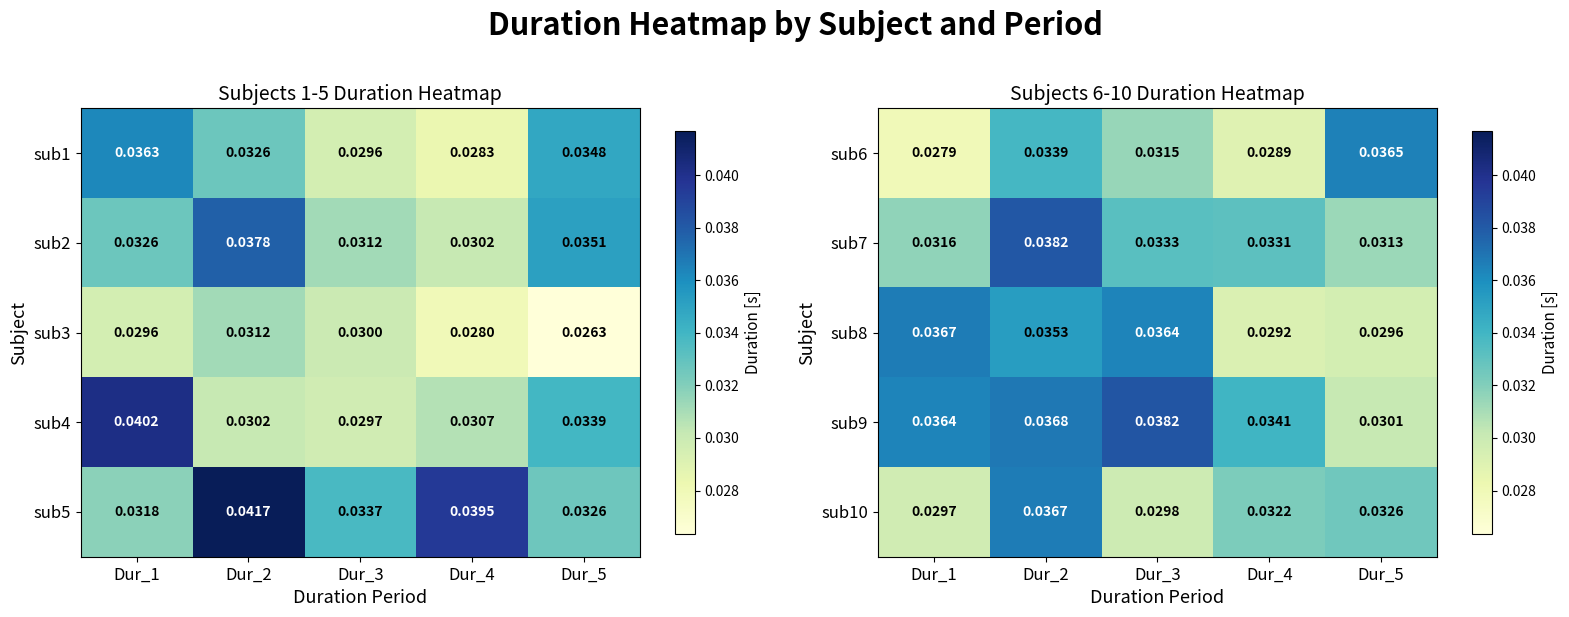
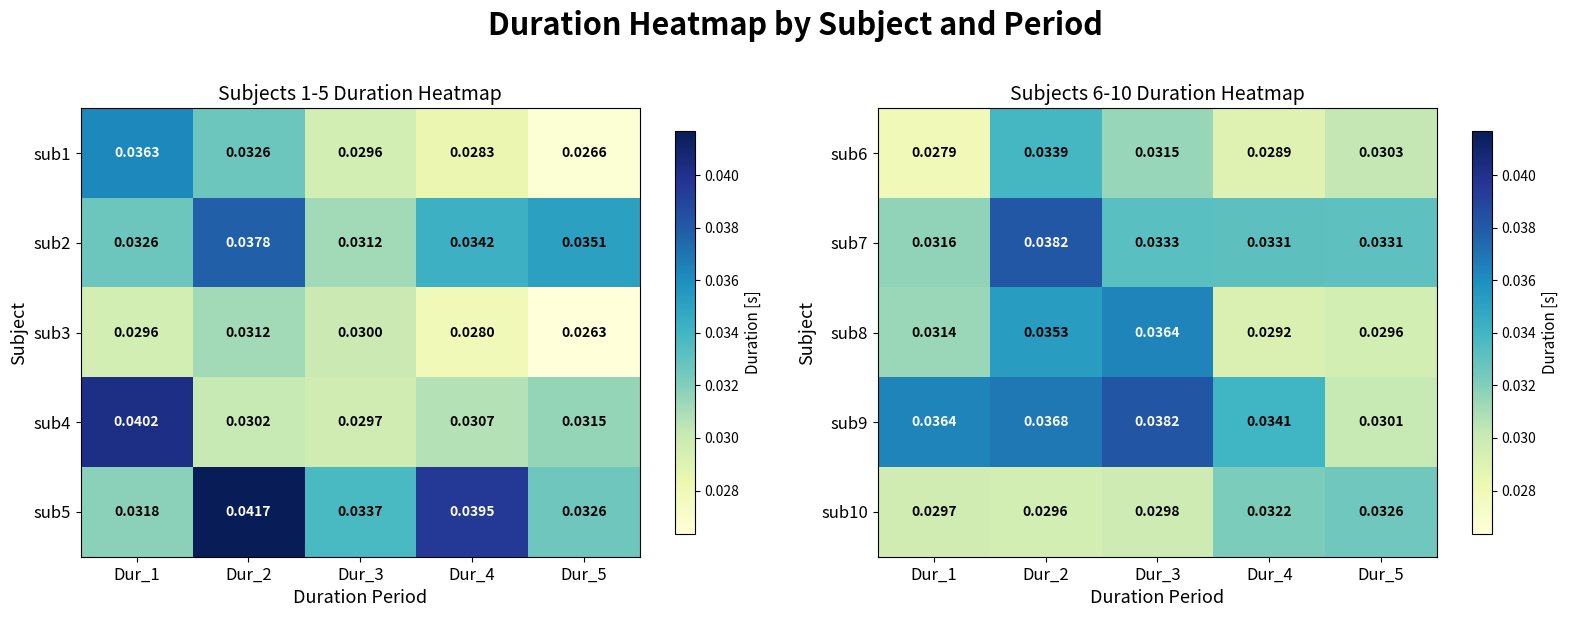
  {
    "Subjects 1-5 Duration Heatmap": {
      "sub1": {
        "Dur_1": 0.0363,
        "Dur_2": 0.0326,
        "Dur_3": 0.0296,
        "Dur_4": 0.0283,
-       "Dur_5": 0.0348
+       "Dur_5": 0.0266
      },
      "sub2": {
        "Dur_1": 0.0326,
        "Dur_2": 0.0378,
        "Dur_3": 0.0312,
-       "Dur_4": 0.0302,
+       "Dur_4": 0.0342,
        "Dur_5": 0.0351
      },
      "sub3": {
        "Dur_1": 0.0296,
        "Dur_2": 0.0312,
        "Dur_3": 0.0300,
        "Dur_4": 0.0280,
        "Dur_5": 0.0263
      },
      "sub4": {
        "Dur_1": 0.0402,
        "Dur_2": 0.0302,
        "Dur_3": 0.0297,
        "Dur_4": 0.0307,
-       "Dur_5": 0.0339
+       "Dur_5": 0.0315
      },
      "sub5": {
        "Dur_1": 0.0318,
        "Dur_2": 0.0417,
        "Dur_3": 0.0337,
        "Dur_4": 0.0395,
        "Dur_5": 0.0326
      }
    },
    "Subjects 6-10 Duration Heatmap": {
      "sub6": {
        "Dur_1": 0.0279,
        "Dur_2": 0.0339,
        "Dur_3": 0.0315,
        "Dur_4": 0.0289,
-       "Dur_5": 0.0365
+       "Dur_5": 0.0303
      },
      "sub7": {
        "Dur_1": 0.0316,
        "Dur_2": 0.0382,
        "Dur_3": 0.0333,
        "Dur_4": 0.0331,
-       "Dur_5": 0.0313
+       "Dur_5": 0.0331
      },
      "sub8": {
-       "Dur_1": 0.0367,
+       "Dur_1": 0.0314,
        "Dur_2": 0.0353,
        "Dur_3": 0.0364,
        "Dur_4": 0.0292,
        "Dur_5": 0.0296
      },
      "sub9": {
        "Dur_1": 0.0364,
        "Dur_2": 0.0368,
        "Dur_3": 0.0382,
        "Dur_4": 0.0341,
        "Dur_5": 0.0301
      },
      "sub10": {
        "Dur_1": 0.0297,
-       "Dur_2": 0.0367,
+       "Dur_2": 0.0296,
        "Dur_3": 0.0298,
        "Dur_4": 0.0322,
        "Dur_5": 0.0326
      }
    }
  }
